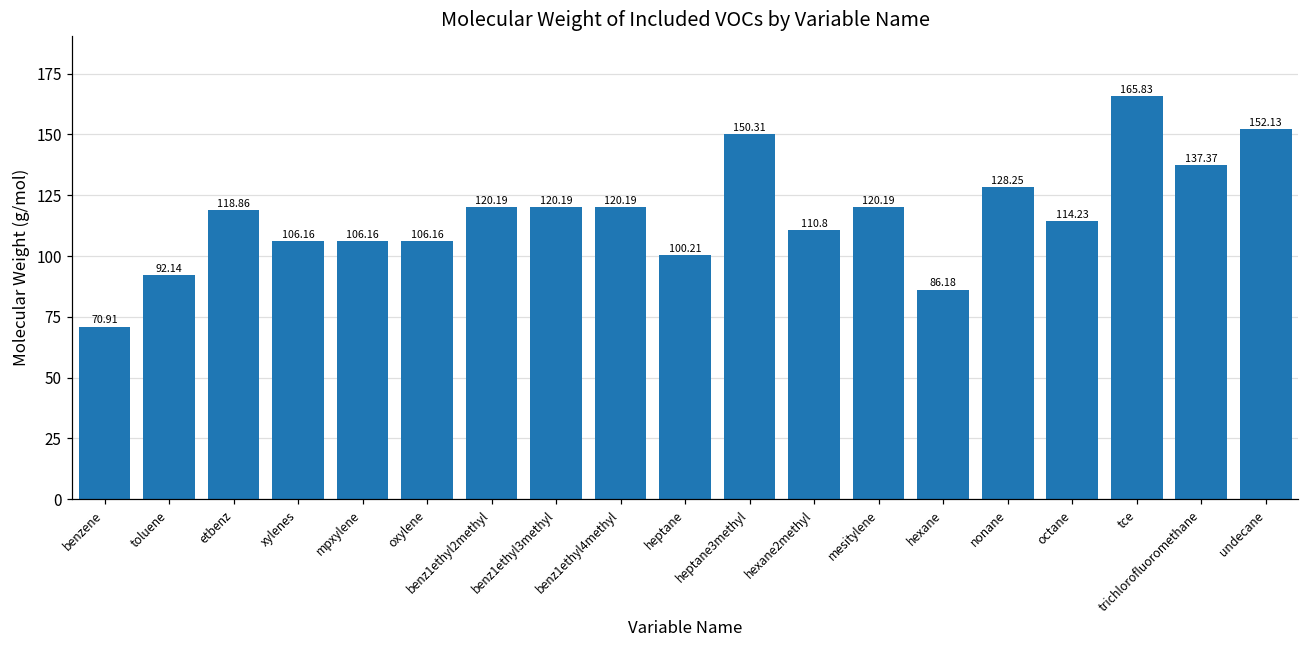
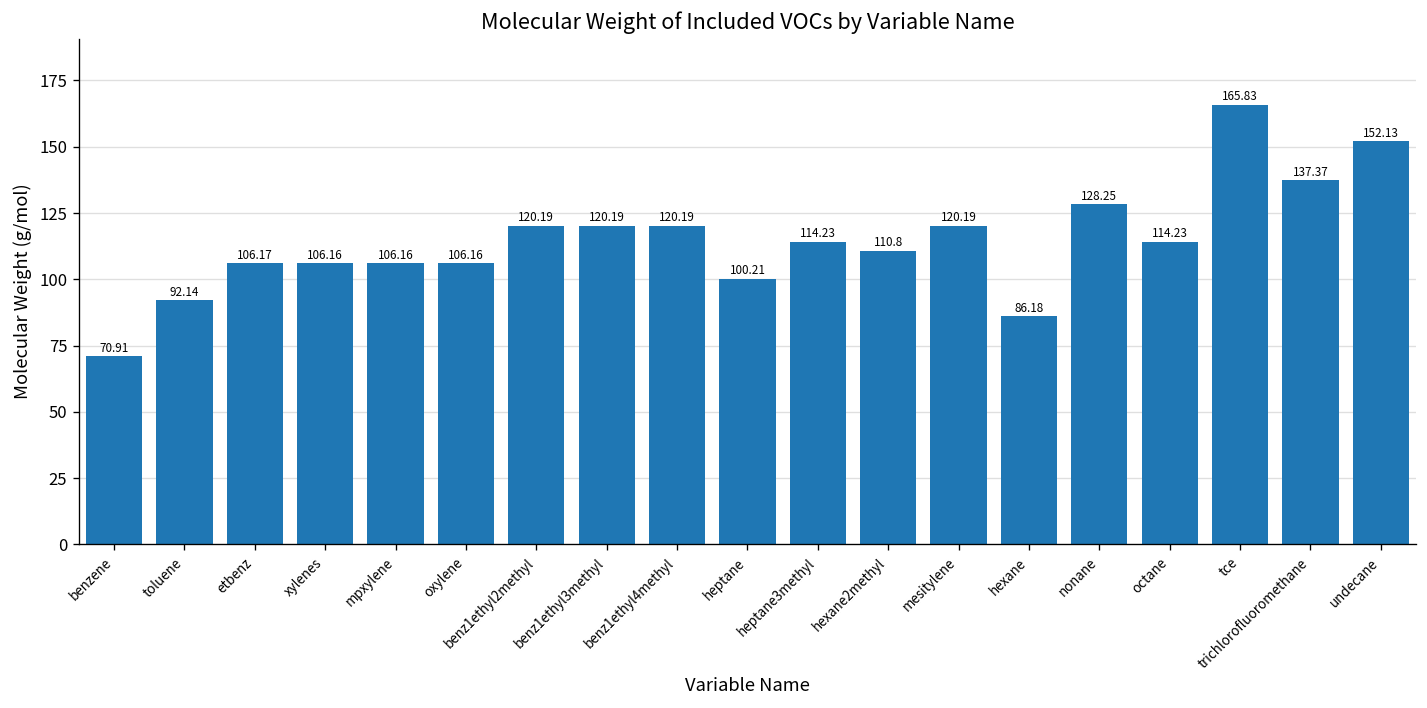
  {
    "benzene": 70.91,
    "toluene": 92.14,
-   "etbenz": 118.86,
+   "etbenz": 106.17,
    "xylenes": 106.16,
    "mpxylene": 106.16,
    "oxylene": 106.16,
    "benz1ethyl2methyl": 120.19,
    "benz1ethyl3methyl": 120.19,
    "benz1ethyl4methyl": 120.19,
    "heptane": 100.21,
-   "heptane3methyl": 150.31,
+   "heptane3methyl": 114.23,
    "hexane2methyl": 110.8,
    "mesitylene": 120.19,
    "hexane": 86.18,
    "nonane": 128.25,
    "octane": 114.23,
    "tce": 165.83,
    "trichlorofluoromethane": 137.37,
    "undecane": 152.13
  }
